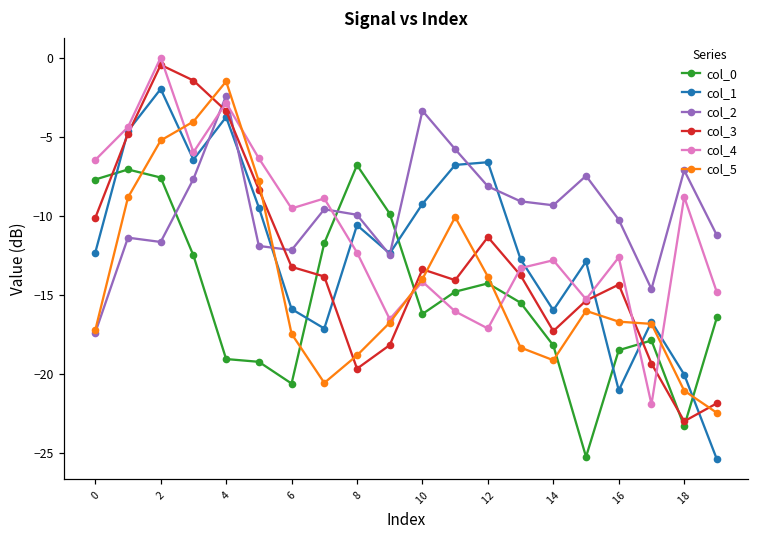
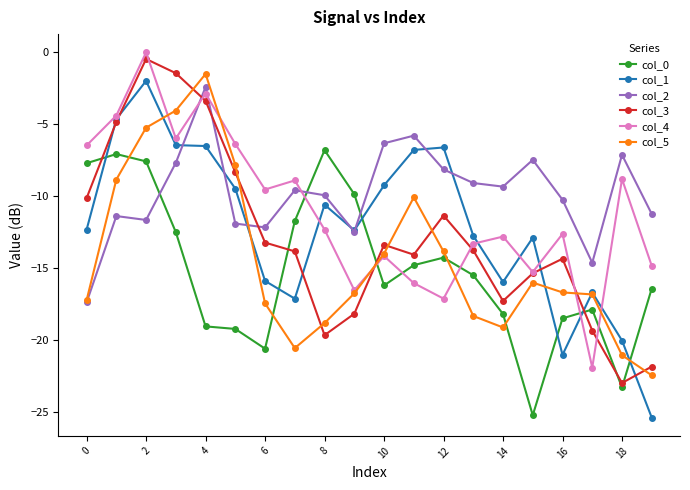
  {
    "col_0": {
      "0": -7.7,
      "2": -7.6,
      "4": -19.1,
      "6": -20.6,
      "8": -6.8,
      "10": -16.2,
      "12": -14.3,
      "14": -18.2,
      "16": -18.5,
      "18": -23.3
    },
    "col_1": {
      "0": -12.3,
      "2": -2.0,
-     "4": -3.8,
+     "4": -6.5,
      "6": -15.9,
      "8": -10.6,
      "10": -9.3,
      "12": -6.6,
      "14": -16.0,
      "16": -21.0,
      "18": -20.0
    },
    "col_2": {
      "2": -11.7,
      "4": -2.4,
      "6": -12.2,
      "8": -9.9,
-     "10": -3.4,
+     "10": -6.3,
      "12": -8.1,
      "14": -9.3,
      "16": -10.3,
      "18": -7.1
    },
    "col_3": {
      "0": -10.1,
      "2": -0.5,
      "4": -3.4,
      "6": -13.2,
      "8": -19.7,
      "10": -13.4,
      "12": -11.4,
      "14": -17.3,
      "16": -14.4,
      "18": -23.0
    },
    "col_4": {
      "0": -6.5,
      "2": 0.0,
      "4": -2.9,
      "6": -9.5,
      "8": -12.3,
      "10": -14.2,
      "12": -17.1,
      "14": -12.8,
      "16": -12.6,
      "18": -8.8
    },
    "col_5": {
      "2": -5.2,
      "4": -1.5,
      "6": -17.5,
      "8": -18.8,
      "10": -14.0,
      "12": -13.9,
      "14": -19.1,
      "16": -16.7,
      "18": -21.1
    }
  }
